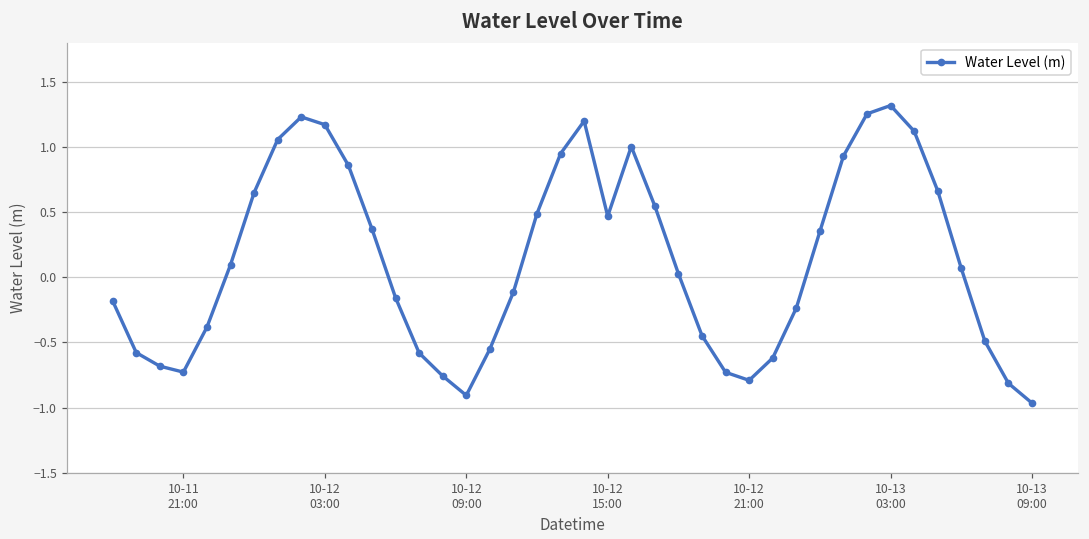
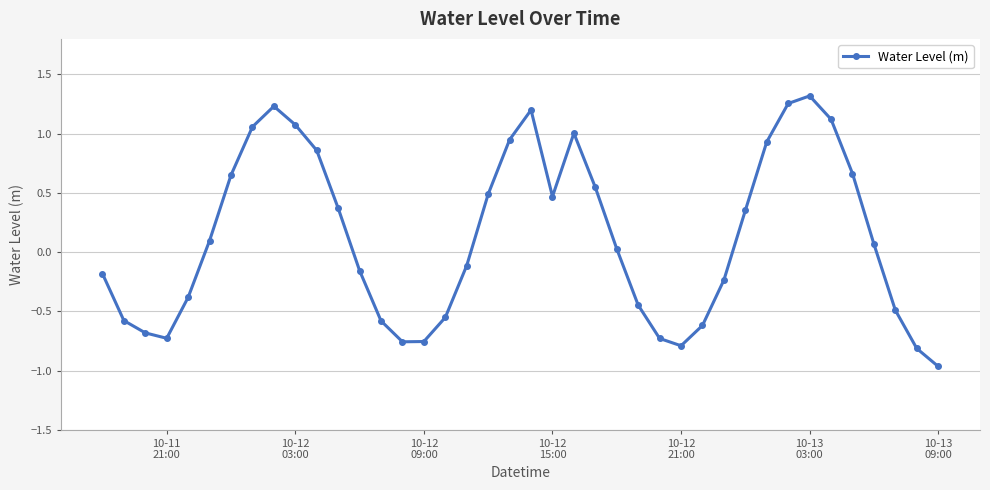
  {
    "10-11 21:00": -0.73,
-   "10-12 03:00": 1.17,
-   "10-12 09:00": -0.91,
+   "10-12 03:00": 1.07,
+   "10-12 09:00": -0.75,
    "10-12 15:00": 0.47,
    "10-12 21:00": -0.79,
    "10-13 03:00": 1.32,
    "10-13 09:00": -0.96
  }
